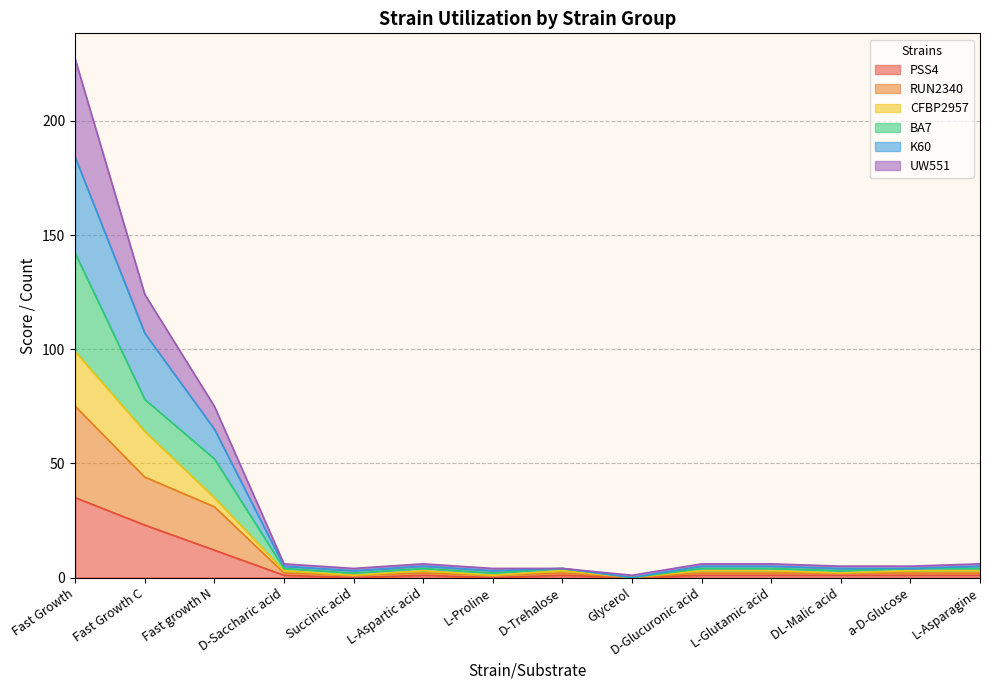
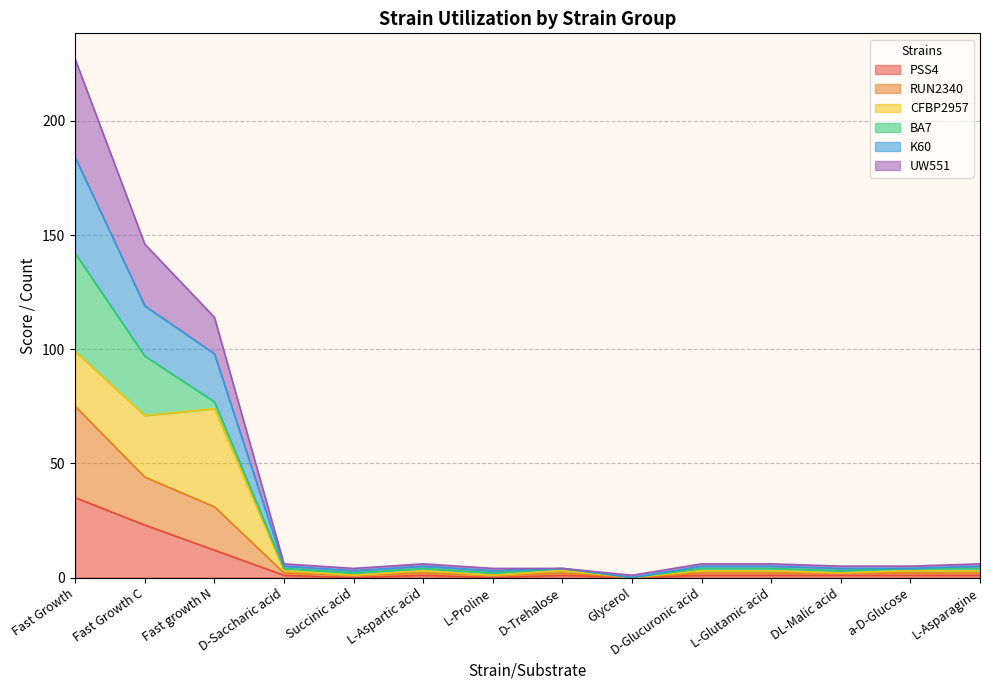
  {
    "CFBP2957": {
      "Fast Growth": 24,
-     "Fast Growth C": 20,
-     "Fast growth N": 4
+     "Fast Growth C": 27,
+     "Fast growth N": 43
    },
    "BA7": {
      "Fast Growth": 43,
-     "Fast Growth C": 14,
-     "Fast growth N": 17
+     "Fast Growth C": 26,
+     "Fast growth N": 3
    },
    "K60": {
      "Fast Growth": 42,
-     "Fast Growth C": 29,
-     "Fast growth N": 13
+     "Fast Growth C": 22,
+     "Fast growth N": 21
    },
    "UW551": {
      "Fast Growth": 43,
-     "Fast Growth C": 17,
-     "Fast growth N": 10
+     "Fast Growth C": 27,
+     "Fast growth N": 16
    }
  }
